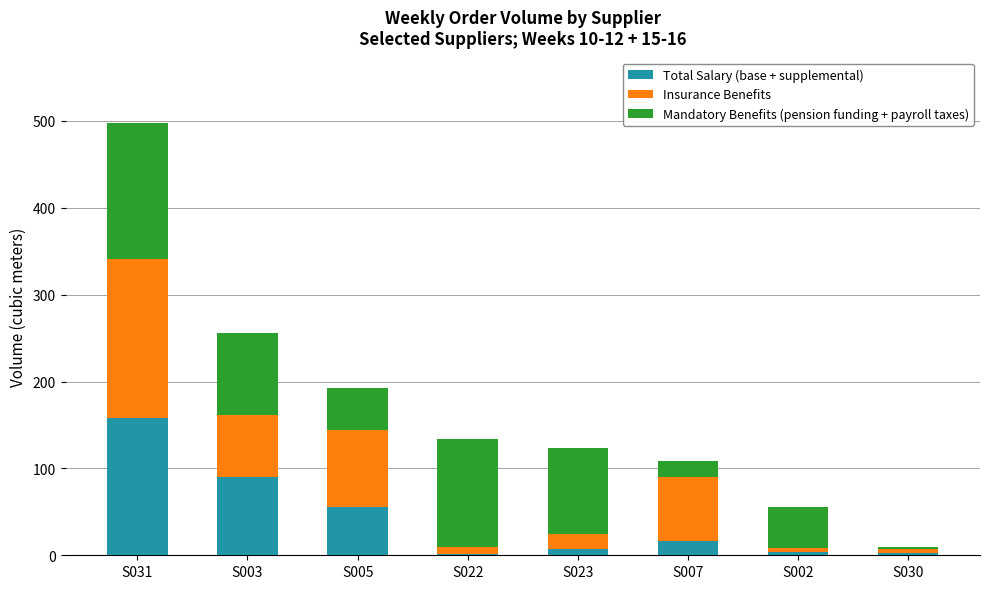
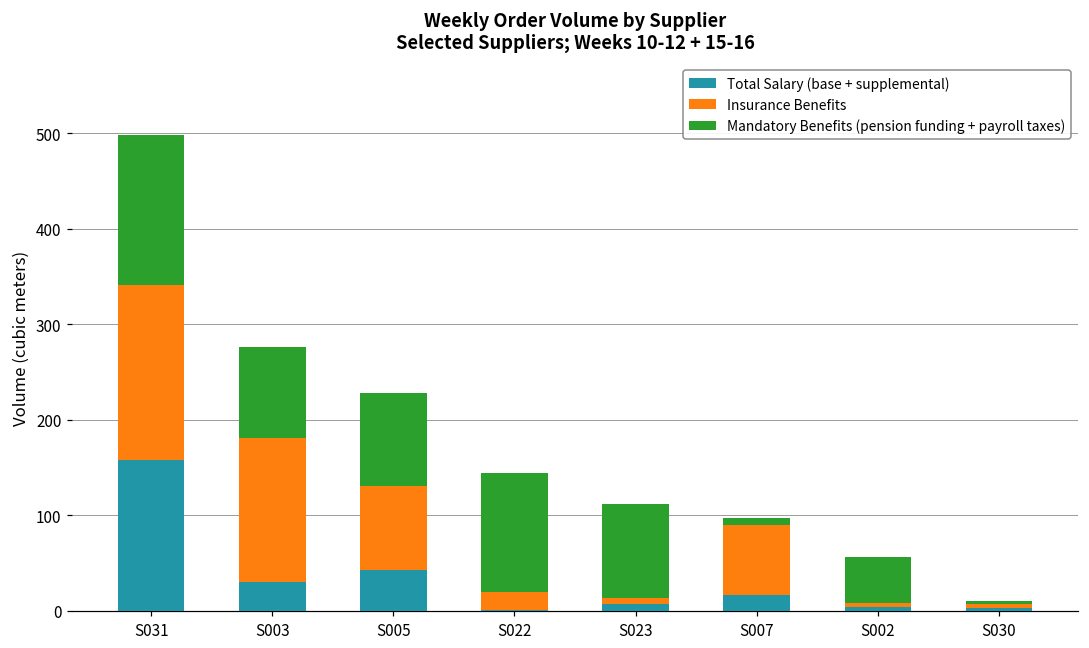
  {
    "Total Salary (base + supplemental)": {
      "S031": 160,
-     "S003": 90,
-     "S005": 60,
+     "S003": 30,
+     "S005": 40,
      "S023": 10,
      "S007": 20,
      "S002": 0,
      "S030": 0
    },
    "Insurance Benefits": {
      "S031": 180,
-     "S003": 70,
+     "S003": 150,
      "S005": 90,
-     "S022": 10,
-     "S023": 20,
+     "S022": 20,
+     "S023": 10,
      "S007": 70,
      "S002": 0,
      "S030": 0
    },
    "Mandatory Benefits (pension funding + payroll taxes)": {
      "S031": 160,
      "S003": 100,
-     "S005": 50,
+     "S005": 100,
      "S022": 120,
      "S023": 100,
-     "S007": 20,
+     "S007": 10,
      "S002": 50,
      "S030": 0
    }
  }
